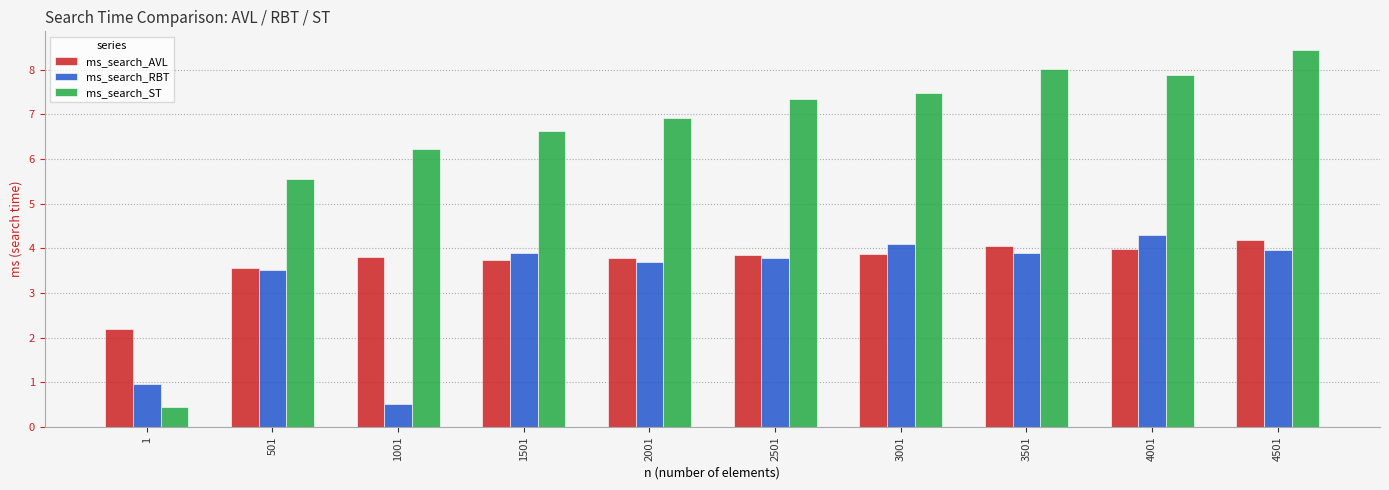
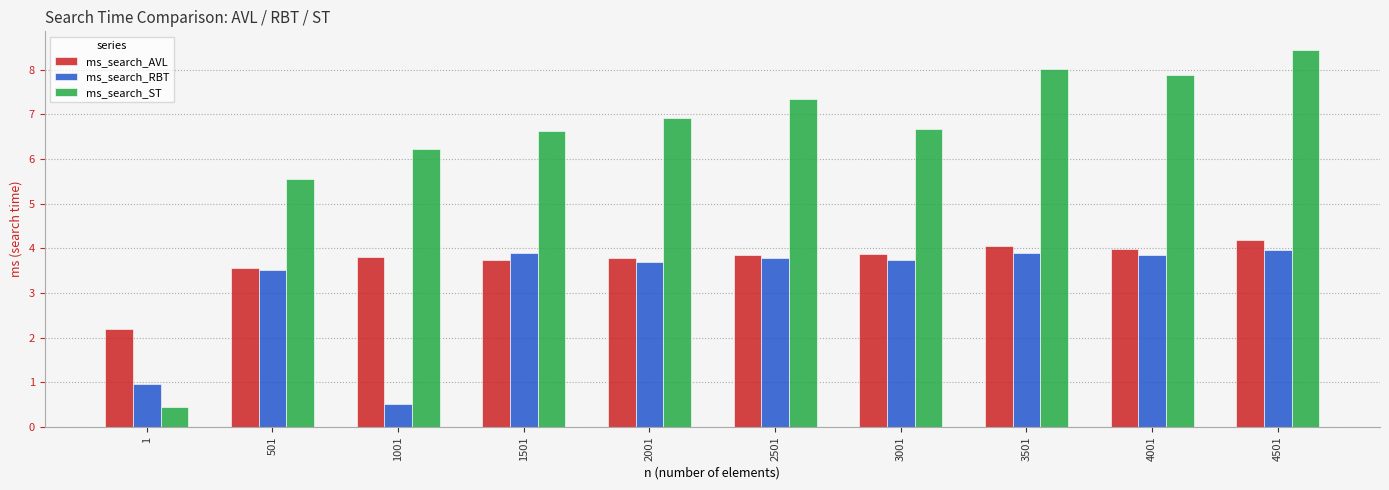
  {
    "ms_search_AVL": {
      "1": 2.2,
      "501": 3.6,
      "1001": 3.8,
      "1501": 3.7,
      "2001": 3.8,
      "2501": 3.9,
      "3001": 3.9,
      "3501": 4.1,
      "4001": 4.0,
      "4501": 4.2
    },
    "ms_search_RBT": {
      "1": 1.0,
      "501": 3.5,
      "1001": 0.5,
      "1501": 3.9,
      "2001": 3.7,
      "2501": 3.8,
-     "3001": 4.1,
+     "3001": 3.7,
      "3501": 3.9,
-     "4001": 4.3,
+     "4001": 3.9,
      "4501": 4.0
    },
    "ms_search_ST": {
      "1": 0.5,
      "501": 5.5,
      "1001": 6.2,
      "1501": 6.6,
      "2001": 6.9,
      "2501": 7.3,
-     "3001": 7.5,
+     "3001": 6.7,
      "3501": 8.0,
      "4001": 7.9,
      "4501": 8.4
    }
  }
